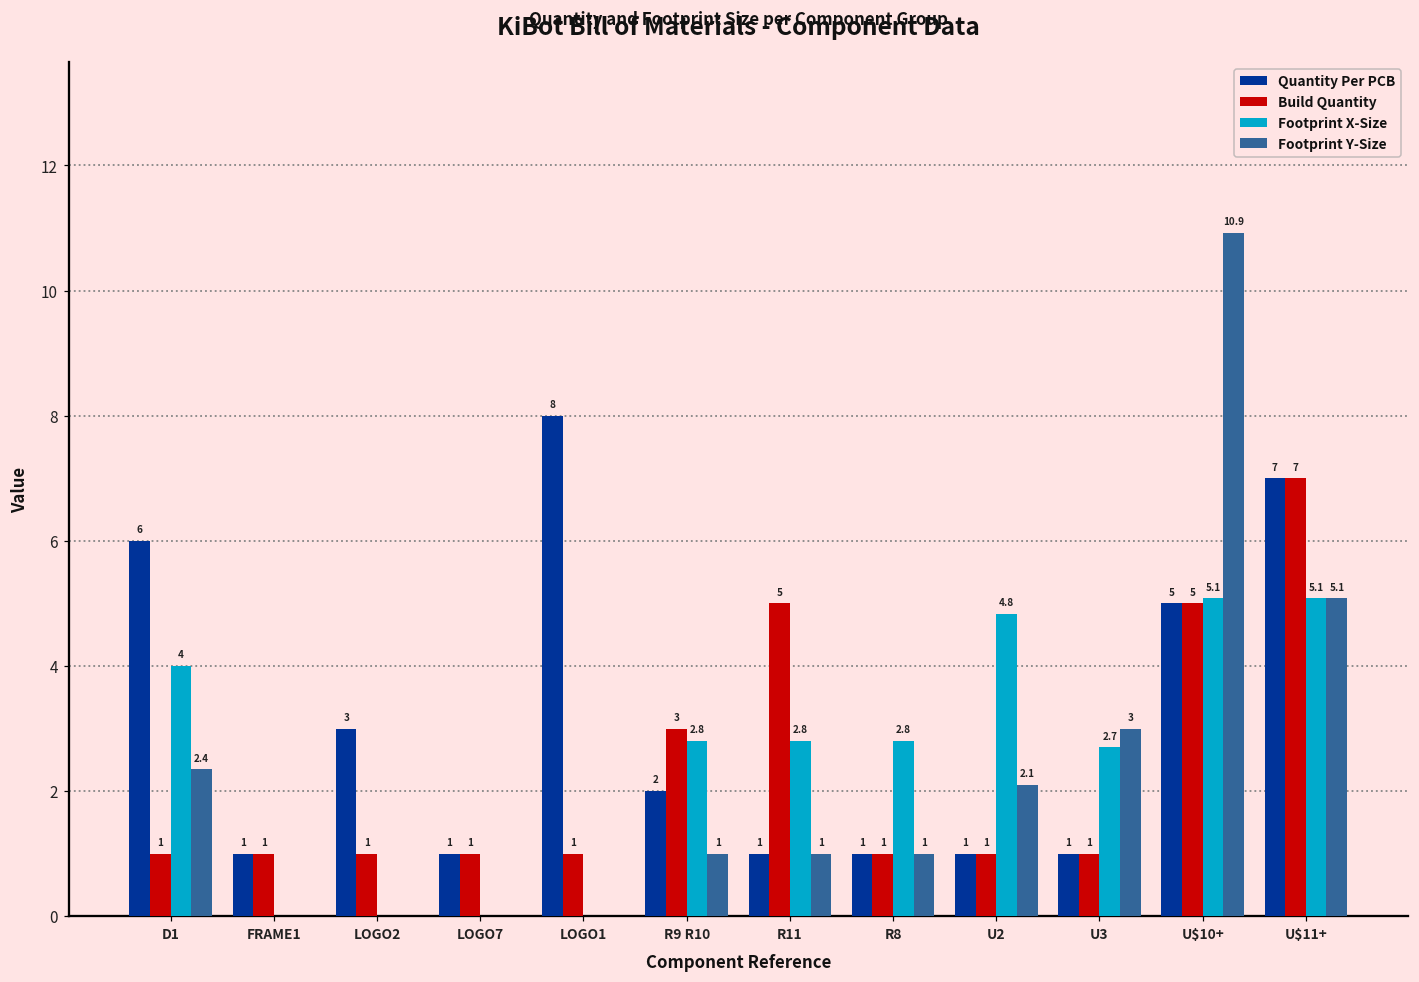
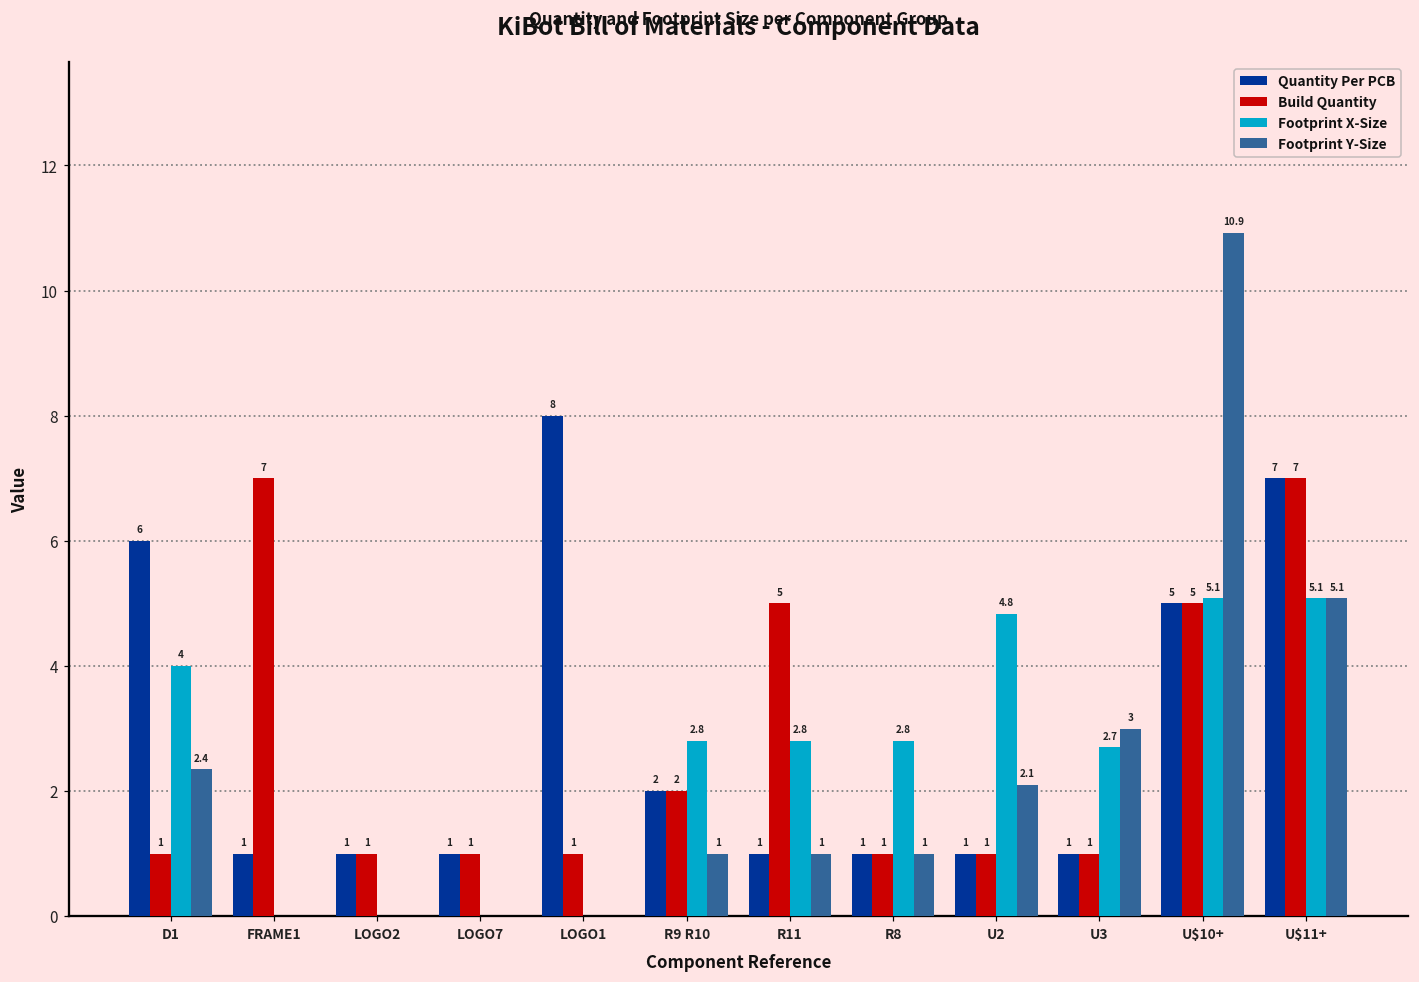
  {
    "Quantity Per PCB": {
      "D1": 6,
      "FRAME1": 1,
-     "LOGO2": 3,
+     "LOGO2": 1,
      "LOGO7": 1,
      "LOGO1": 8,
      "R9 R10": 2,
      "R11": 1,
      "R8": 1,
      "U2": 1,
      "U3": 1,
      "U$10+": 5,
      "U$11+": 7
    },
    "Build Quantity": {
      "D1": 1,
-     "FRAME1": 1,
+     "FRAME1": 7,
      "LOGO2": 1,
      "LOGO7": 1,
      "LOGO1": 1,
-     "R9 R10": 3,
+     "R9 R10": 2,
      "R11": 5,
      "R8": 1,
      "U2": 1,
      "U3": 1,
      "U$10+": 5,
      "U$11+": 7
    },
    "Footprint X-Size": {
      "D1": 4,
      "R9 R10": 2.8,
      "R11": 2.8,
      "R8": 2.8,
      "U2": 4.8,
      "U3": 2.7,
      "U$10+": 5.1,
      "U$11+": 5.1
    },
    "Footprint Y-Size": {
      "D1": 2.4,
      "R9 R10": 1,
      "R11": 1,
      "R8": 1,
      "U2": 2.1,
      "U3": 3,
      "U$10+": 10.9,
      "U$11+": 5.1
    }
  }
